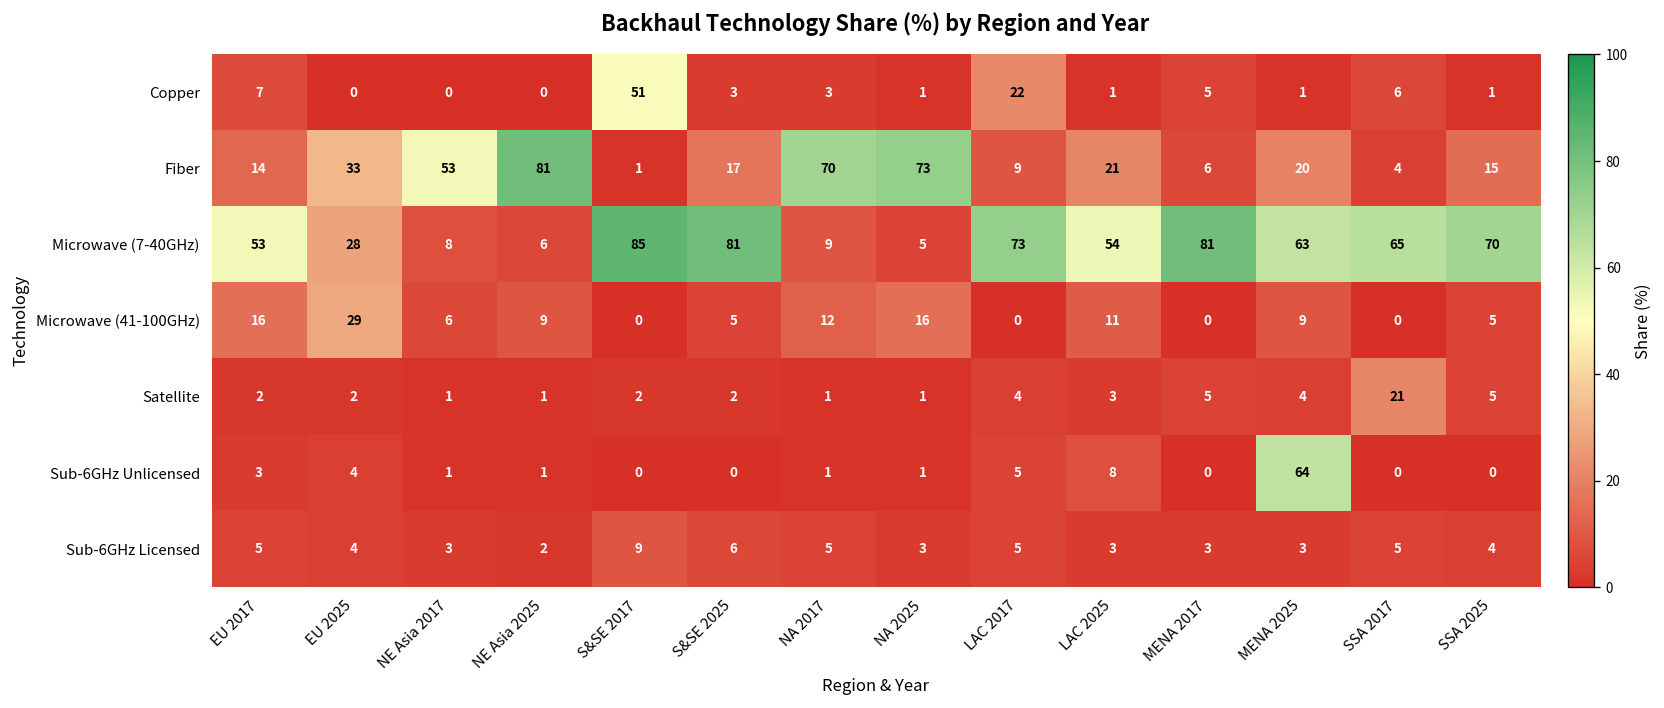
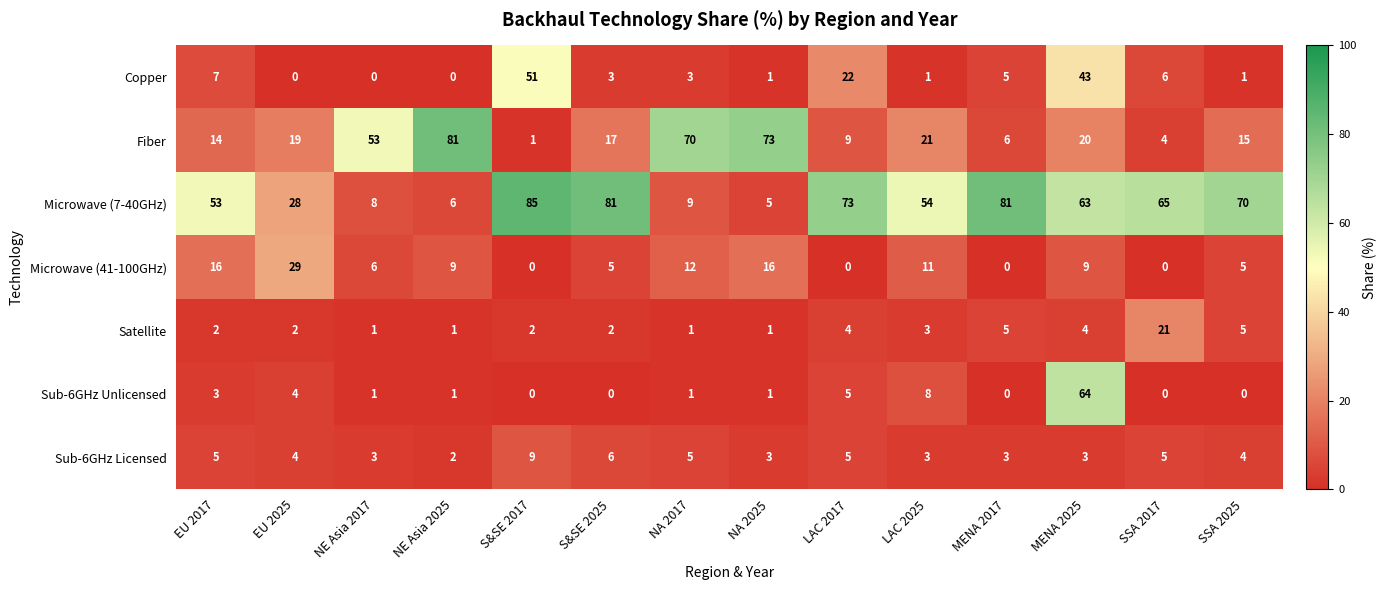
  {
    "Copper": {
      "EU 2017": 7,
      "EU 2025": 0,
      "NE Asia 2017": 0,
      "NE Asia 2025": 0,
      "S&SE 2017": 51,
      "S&SE 2025": 3,
      "NA 2017": 3,
      "NA 2025": 1,
      "LAC 2017": 22,
      "LAC 2025": 1,
      "MENA 2017": 5,
-     "MENA 2025": 1,
+     "MENA 2025": 43,
      "SSA 2017": 6,
      "SSA 2025": 1
    },
    "Fiber": {
      "EU 2017": 14,
-     "EU 2025": 33,
+     "EU 2025": 19,
      "NE Asia 2017": 53,
      "NE Asia 2025": 81,
      "S&SE 2017": 1,
      "S&SE 2025": 17,
      "NA 2017": 70,
      "NA 2025": 73,
      "LAC 2017": 9,
      "LAC 2025": 21,
      "MENA 2017": 6,
      "MENA 2025": 20,
      "SSA 2017": 4,
      "SSA 2025": 15
    },
    "Microwave (7-40GHz)": {
      "EU 2017": 53,
      "EU 2025": 28,
      "NE Asia 2017": 8,
      "NE Asia 2025": 6,
      "S&SE 2017": 85,
      "S&SE 2025": 81,
      "NA 2017": 9,
      "NA 2025": 5,
      "LAC 2017": 73,
      "LAC 2025": 54,
      "MENA 2017": 81,
      "MENA 2025": 63,
      "SSA 2017": 65,
      "SSA 2025": 70
    },
    "Microwave (41-100GHz)": {
      "EU 2017": 16,
      "EU 2025": 29,
      "NE Asia 2017": 6,
      "NE Asia 2025": 9,
      "S&SE 2017": 0,
      "S&SE 2025": 5,
      "NA 2017": 12,
      "NA 2025": 16,
      "LAC 2017": 0,
      "LAC 2025": 11,
      "MENA 2017": 0,
      "MENA 2025": 9,
      "SSA 2017": 0,
      "SSA 2025": 5
    },
    "Satellite": {
      "EU 2017": 2,
      "EU 2025": 2,
      "NE Asia 2017": 1,
      "NE Asia 2025": 1,
      "S&SE 2017": 2,
      "S&SE 2025": 2,
      "NA 2017": 1,
      "NA 2025": 1,
      "LAC 2017": 4,
      "LAC 2025": 3,
      "MENA 2017": 5,
      "MENA 2025": 4,
      "SSA 2017": 21,
      "SSA 2025": 5
    },
    "Sub-6GHz Unlicensed": {
      "EU 2017": 3,
      "EU 2025": 4,
      "NE Asia 2017": 1,
      "NE Asia 2025": 1,
      "S&SE 2017": 0,
      "S&SE 2025": 0,
      "NA 2017": 1,
      "NA 2025": 1,
      "LAC 2017": 5,
      "LAC 2025": 8,
      "MENA 2017": 0,
      "MENA 2025": 64,
      "SSA 2017": 0,
      "SSA 2025": 0
    },
    "Sub-6GHz Licensed": {
      "EU 2017": 5,
      "EU 2025": 4,
      "NE Asia 2017": 3,
      "NE Asia 2025": 2,
      "S&SE 2017": 9,
      "S&SE 2025": 6,
      "NA 2017": 5,
      "NA 2025": 3,
      "LAC 2017": 5,
      "LAC 2025": 3,
      "MENA 2017": 3,
      "MENA 2025": 3,
      "SSA 2017": 5,
      "SSA 2025": 4
    }
  }
